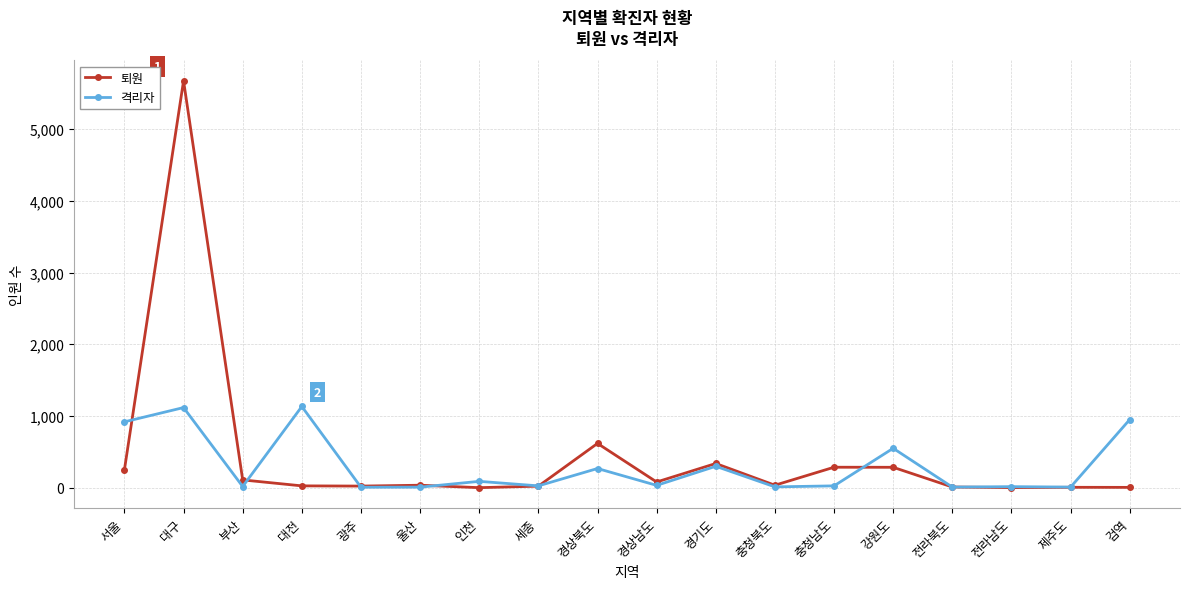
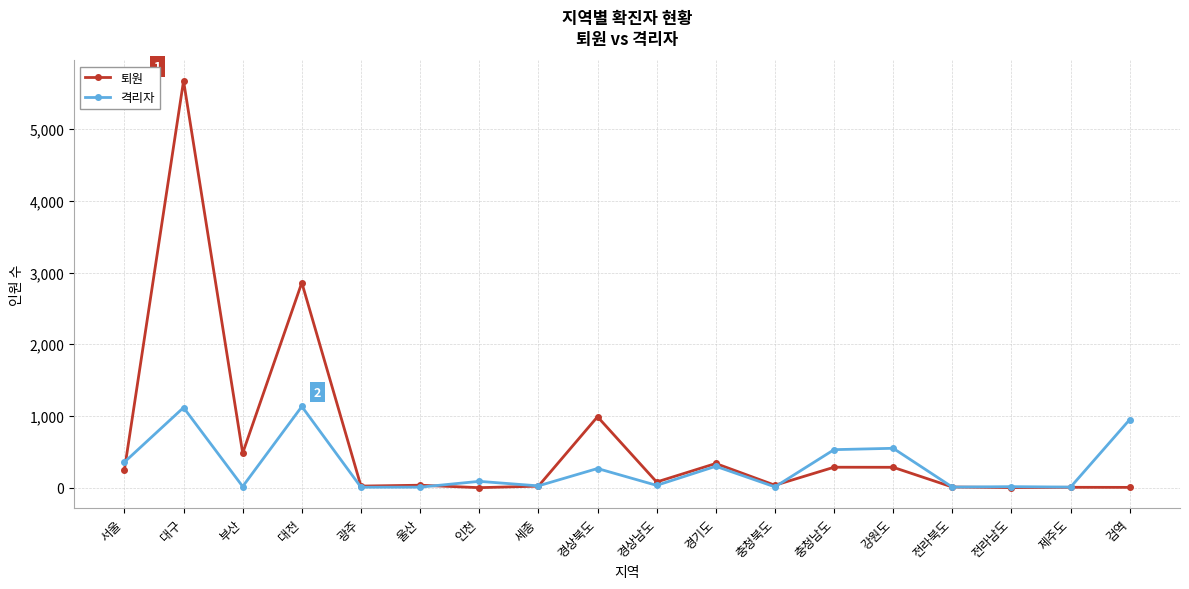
  {
    "퇴원": {
      "서울": "200",
-     "부산": "100",
-     "대전": "0",
+     "부산": "500",
+     "대전": "2,900",
      "인천": "0",
-     "경상북도": "600",
+     "경상북도": "1,000",
      "경상남도": "100",
      "경기도": "300",
      "충청남도": "300",
      "강원도": "300",
      "검역": "0"
    },
    "격리자": {
-     "서울": "900",
+     "서울": "400",
      "대구": "1,100",
      "부산": "0",
      "인천": "100",
      "경상북도": "300",
      "경상남도": "0",
      "경기도": "300",
-     "충청남도": "0",
+     "충청남도": "500",
      "강원도": "500",
      "검역": "1,000"
    }
  }
